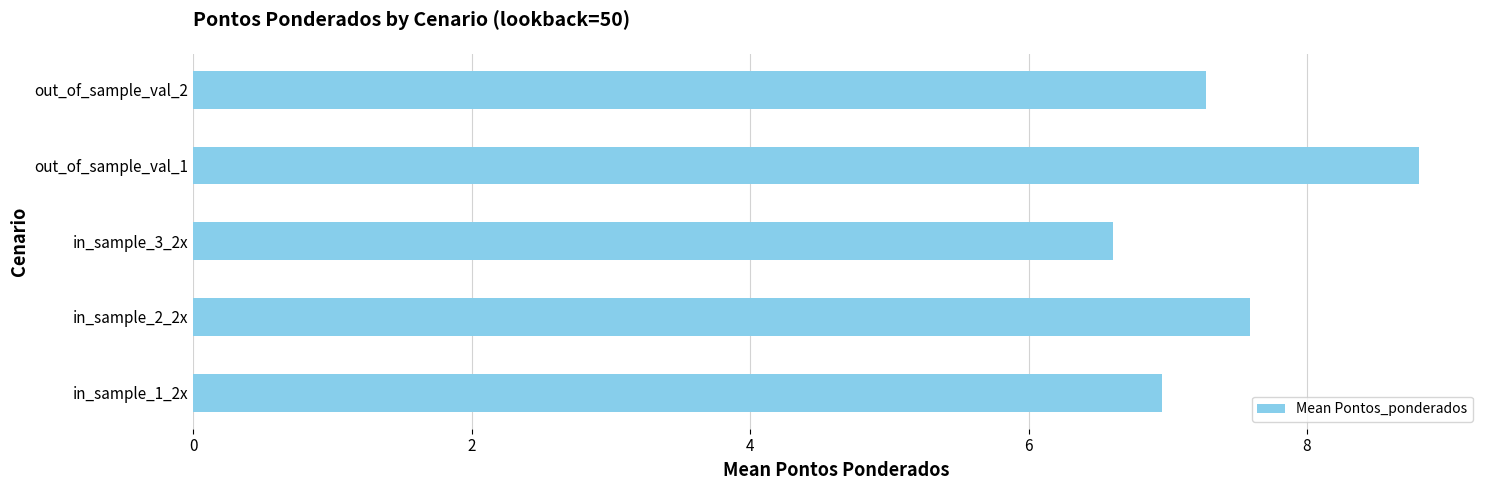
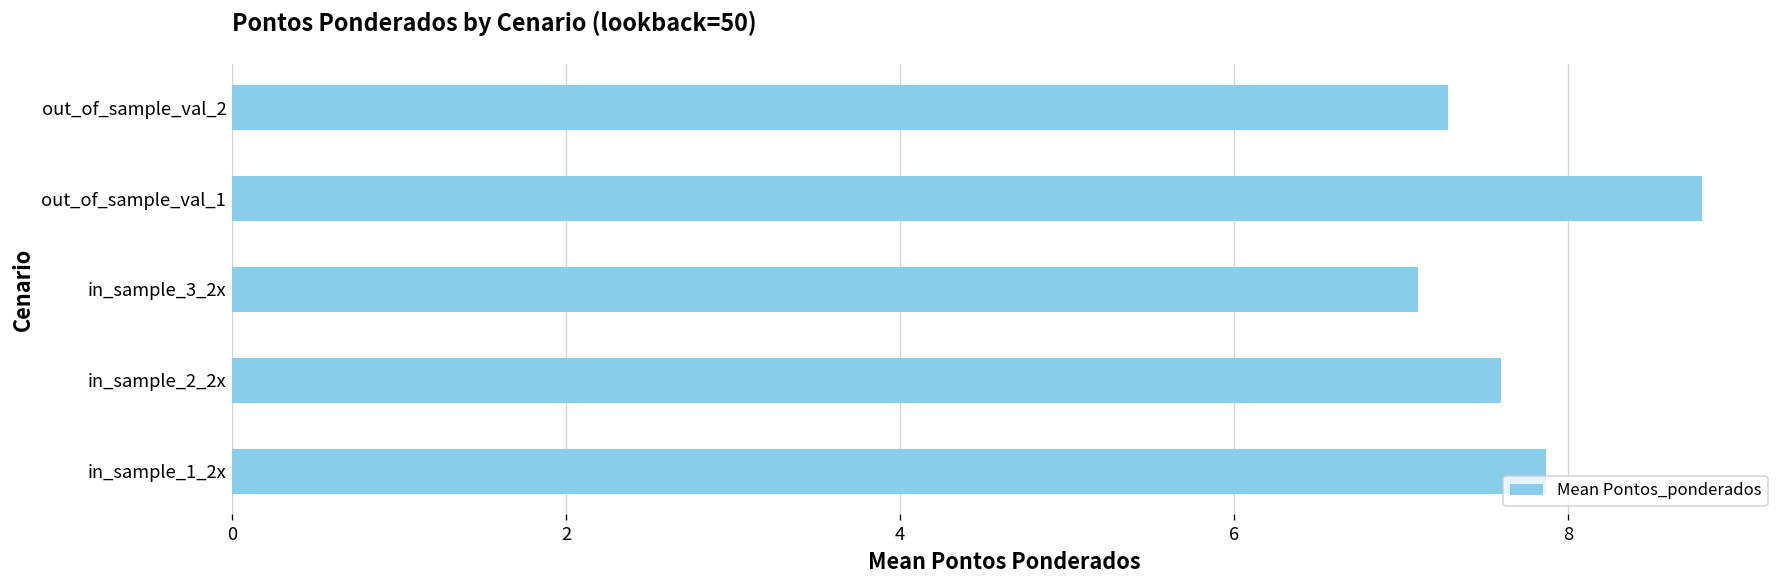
  {
    "out_of_sample_val_2": 7.28,
    "out_of_sample_val_1": 8.80,
-   "in_sample_3_2x": 6.61,
+   "in_sample_3_2x": 7.10,
    "in_sample_2_2x": 7.59,
-   "in_sample_1_2x": 6.96
+   "in_sample_1_2x": 7.87
  }
